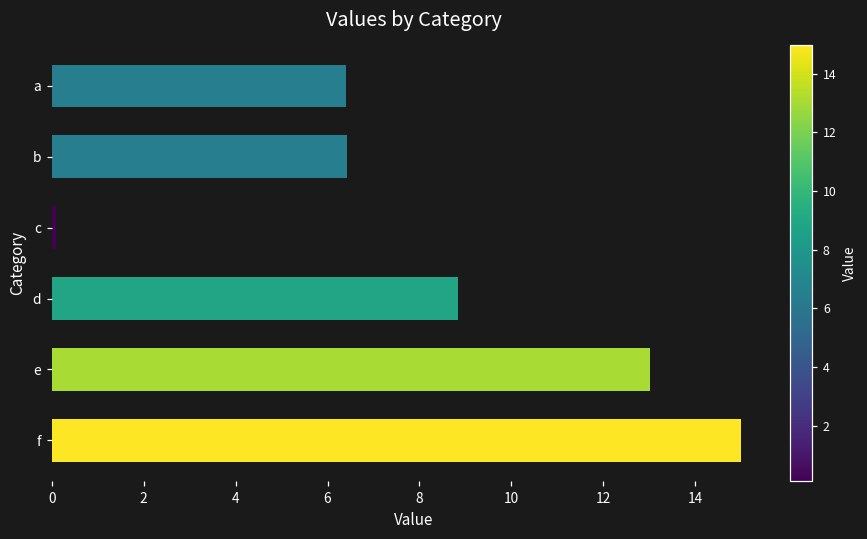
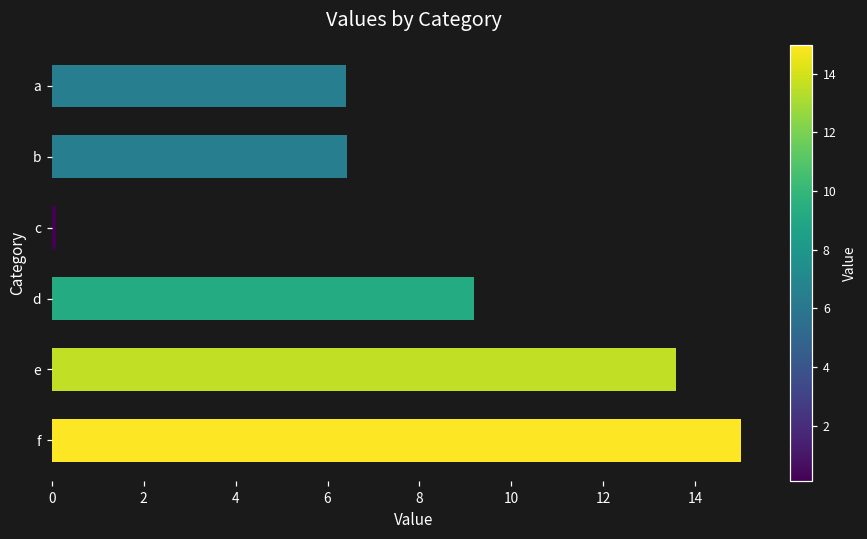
  {
    "a": 6.4,
    "b": 6.4,
    "c": 0.1,
-   "d": 8.8,
-   "e": 13.0,
+   "d": 9.2,
+   "e": 13.6,
    "f": 15.0
  }
